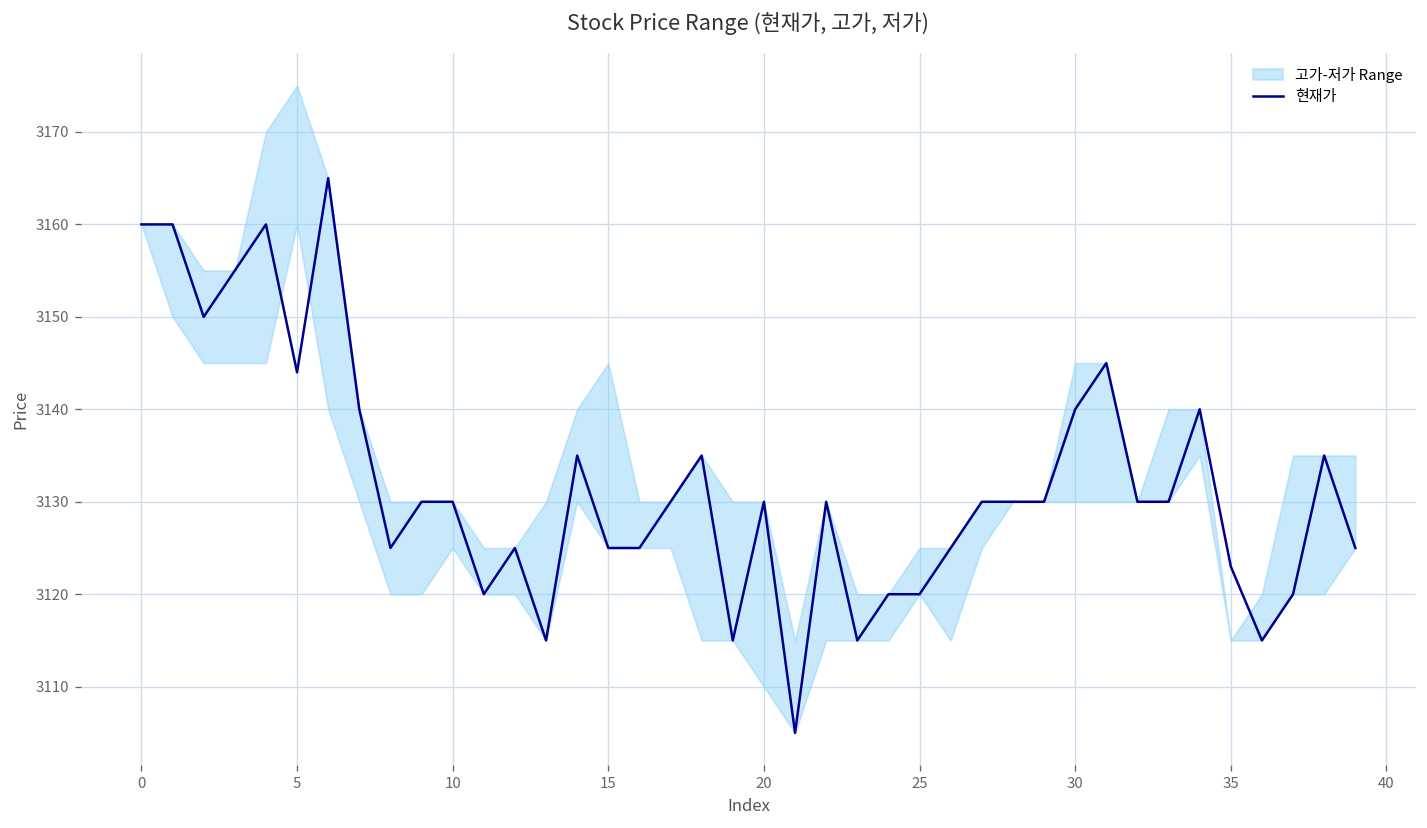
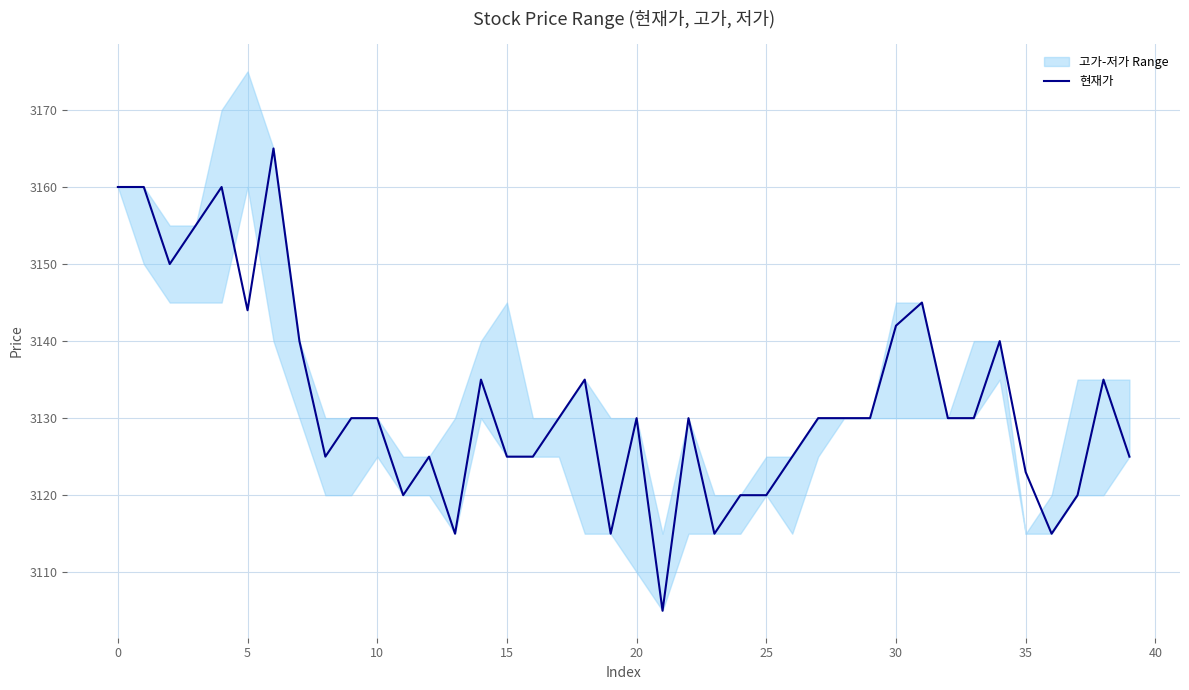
  {
    "현재가": {
      "5": 3144,
      "15": 3125,
      "25": 3120,
-     "30": 3140,
+     "30": 3142,
      "35": 3123
    },
    "고가-저가 Range": {
      "35": 0
    }
  }
